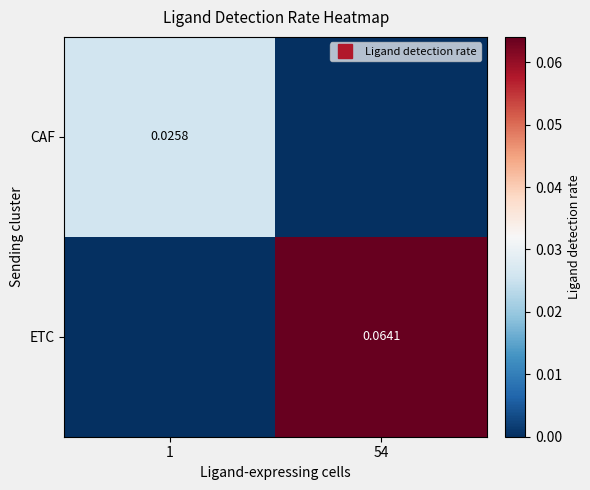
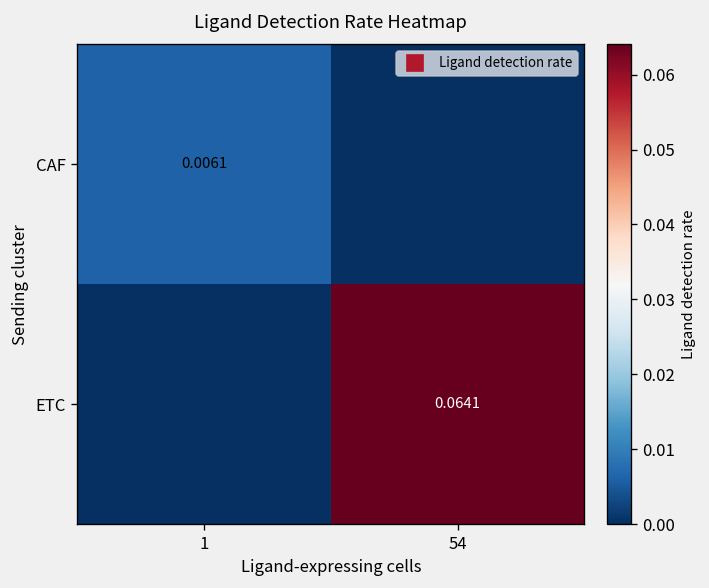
  {
    "CAF": {
-     "1": 0.0258
+     "1": 0.0061
    },
    "ETC": {
      "54": 0.0641
    }
  }
